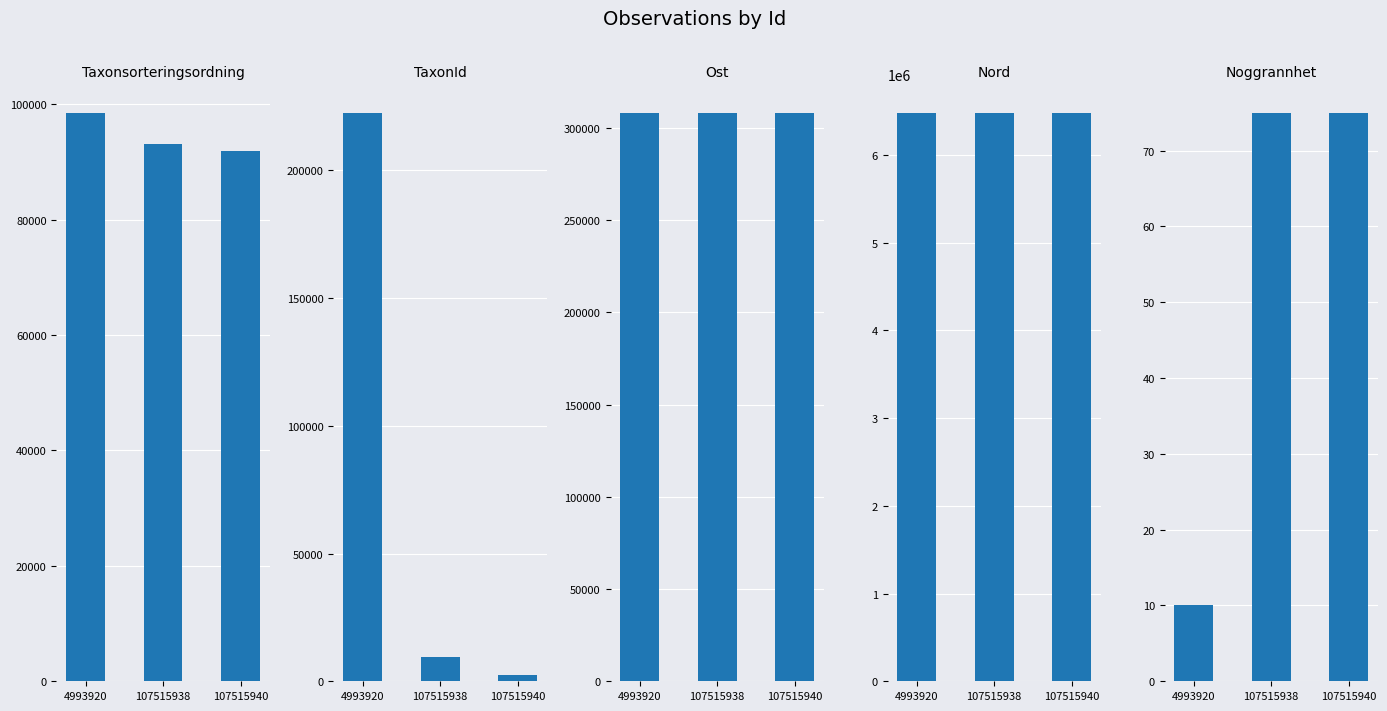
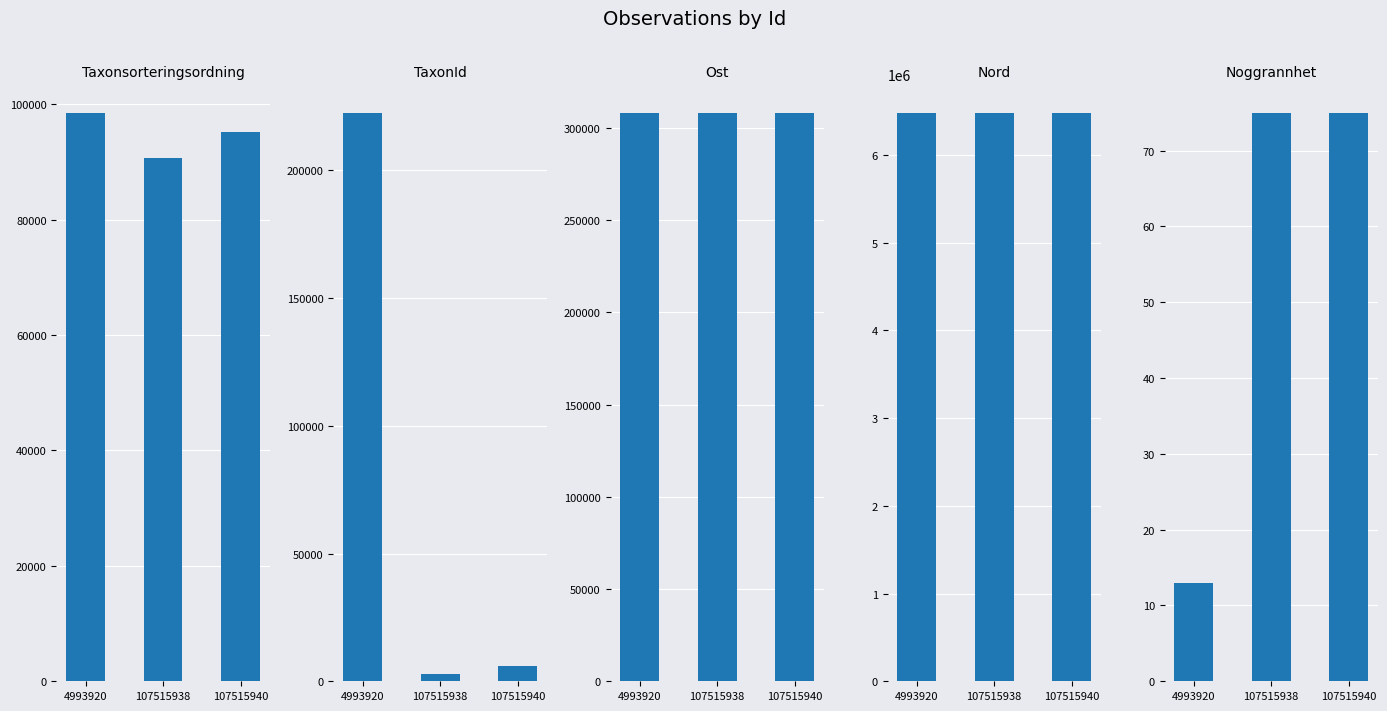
  {
    "Taxonsorteringsordning": {
      "4993920": 99000,
-     "107515938": 93000,
-     "107515940": 92000
+     "107515938": 91000,
+     "107515940": 95000
    },
    "TaxonId": {
      "4993920": 222000,
-     "107515938": 10000,
-     "107515940": 3000
+     "107515938": 3000,
+     "107515940": 6000
    },
    "Ost": {
      "4993920": 308000,
      "107515938": 308000,
      "107515940": 308000
    },
    "Nord": {
      "4993920": 6500000,
      "107515938": 6500000,
      "107515940": 6500000
    },
    "Noggrannhet": {
-     "4993920": 10,
+     "4993920": 13,
      "107515938": 75,
      "107515940": 75
    }
  }
